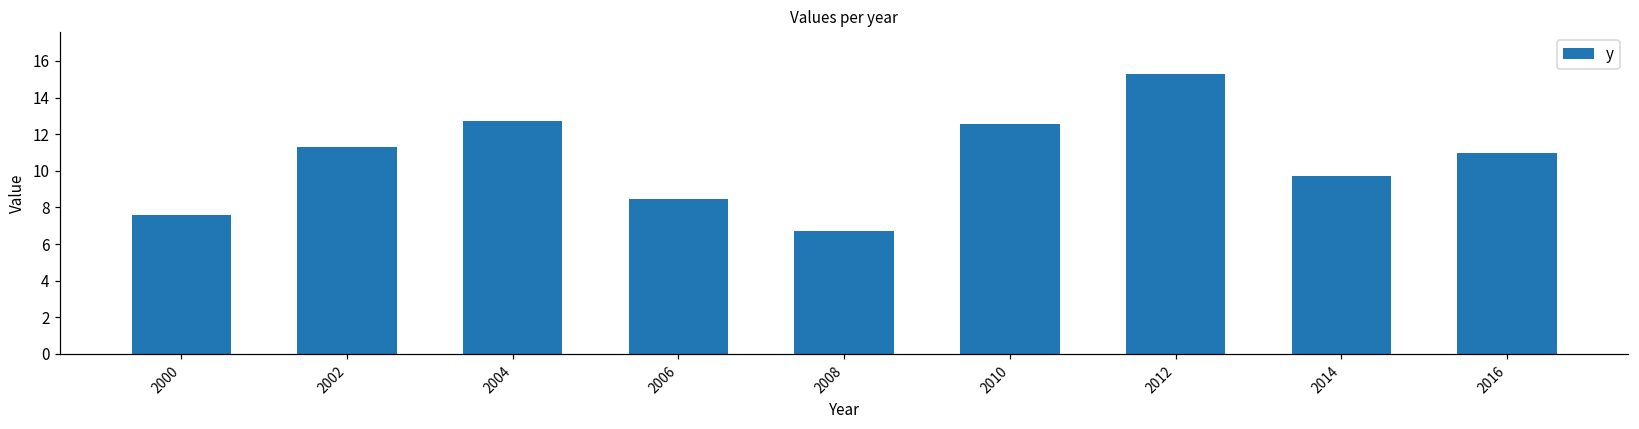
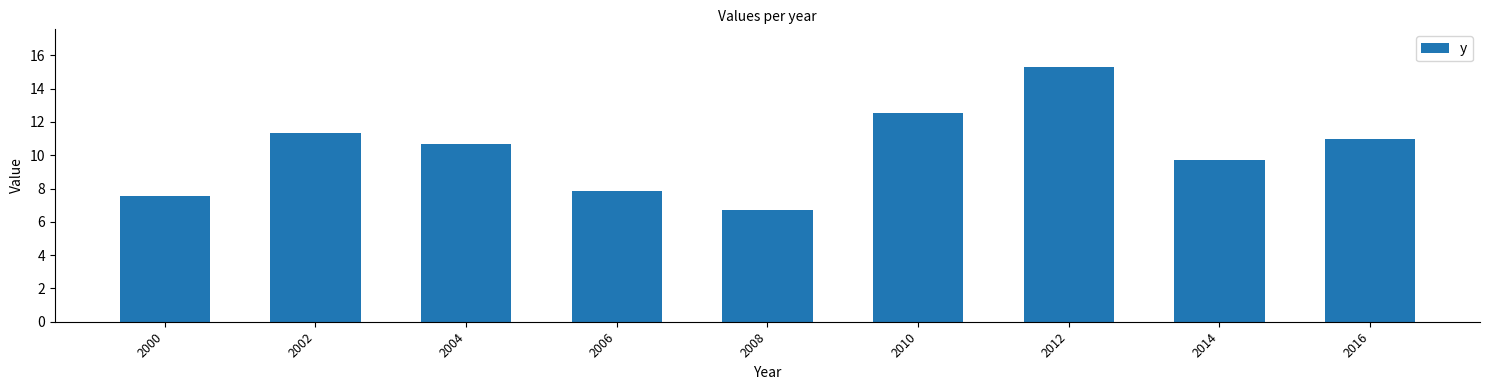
  {
    "2000": 7.6,
    "2002": 11.3,
-   "2004": 12.7,
-   "2006": 8.5,
+   "2004": 10.7,
+   "2006": 7.9,
    "2008": 6.7,
    "2010": 12.6,
    "2012": 15.3,
    "2014": 9.7,
    "2016": 11.0
  }
